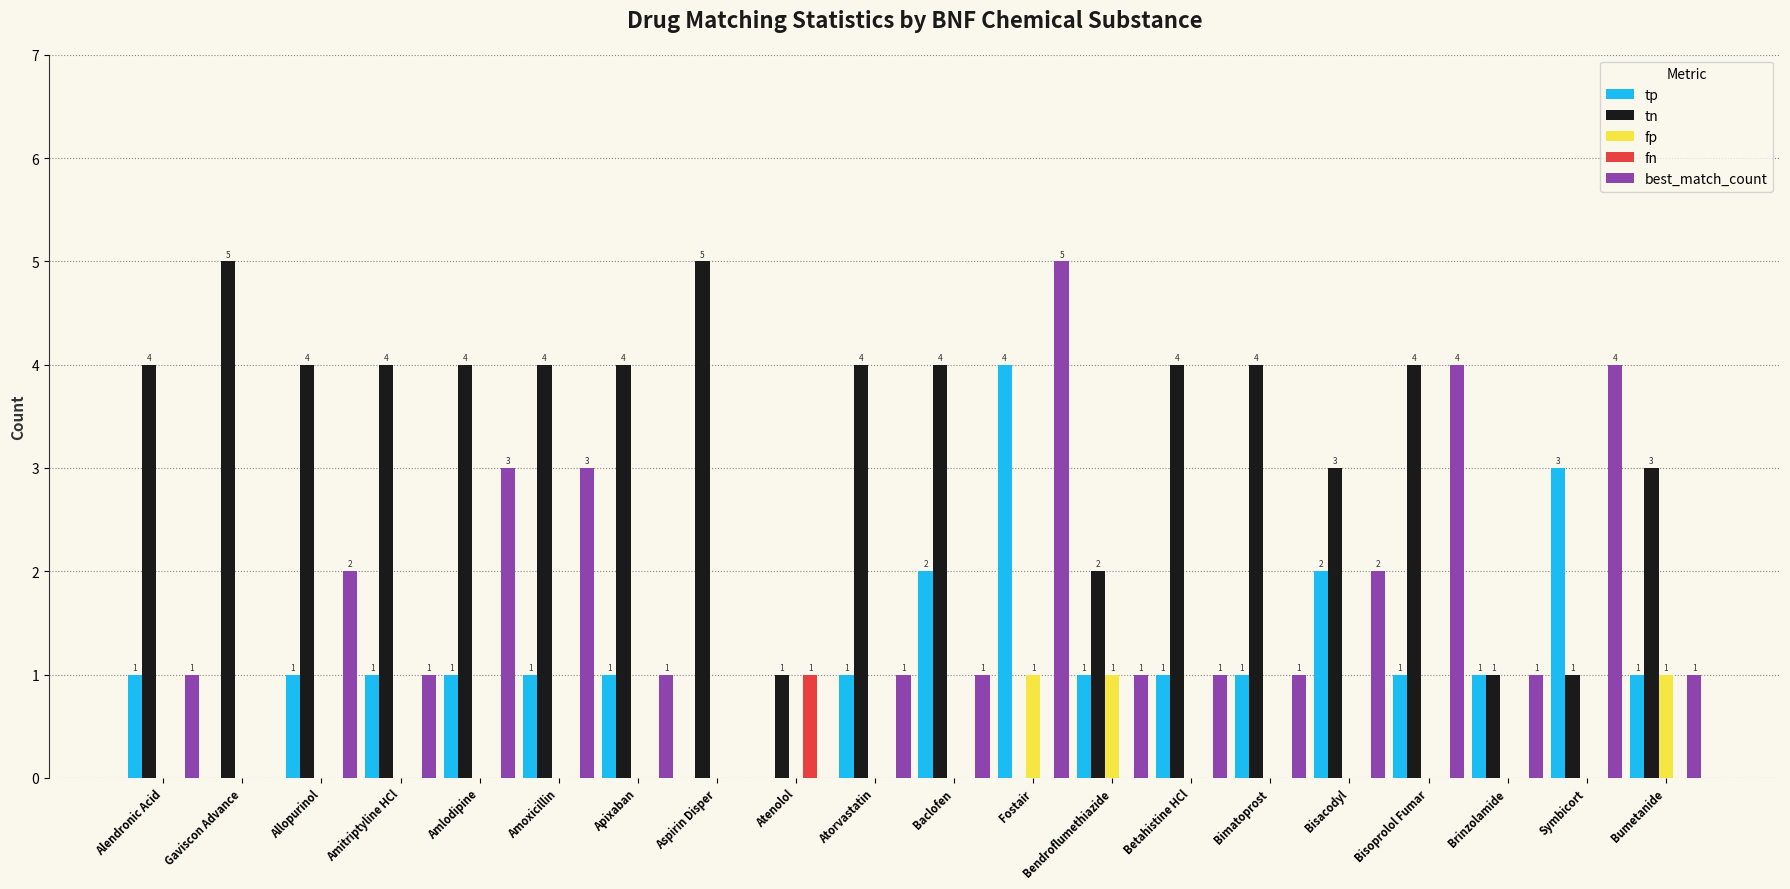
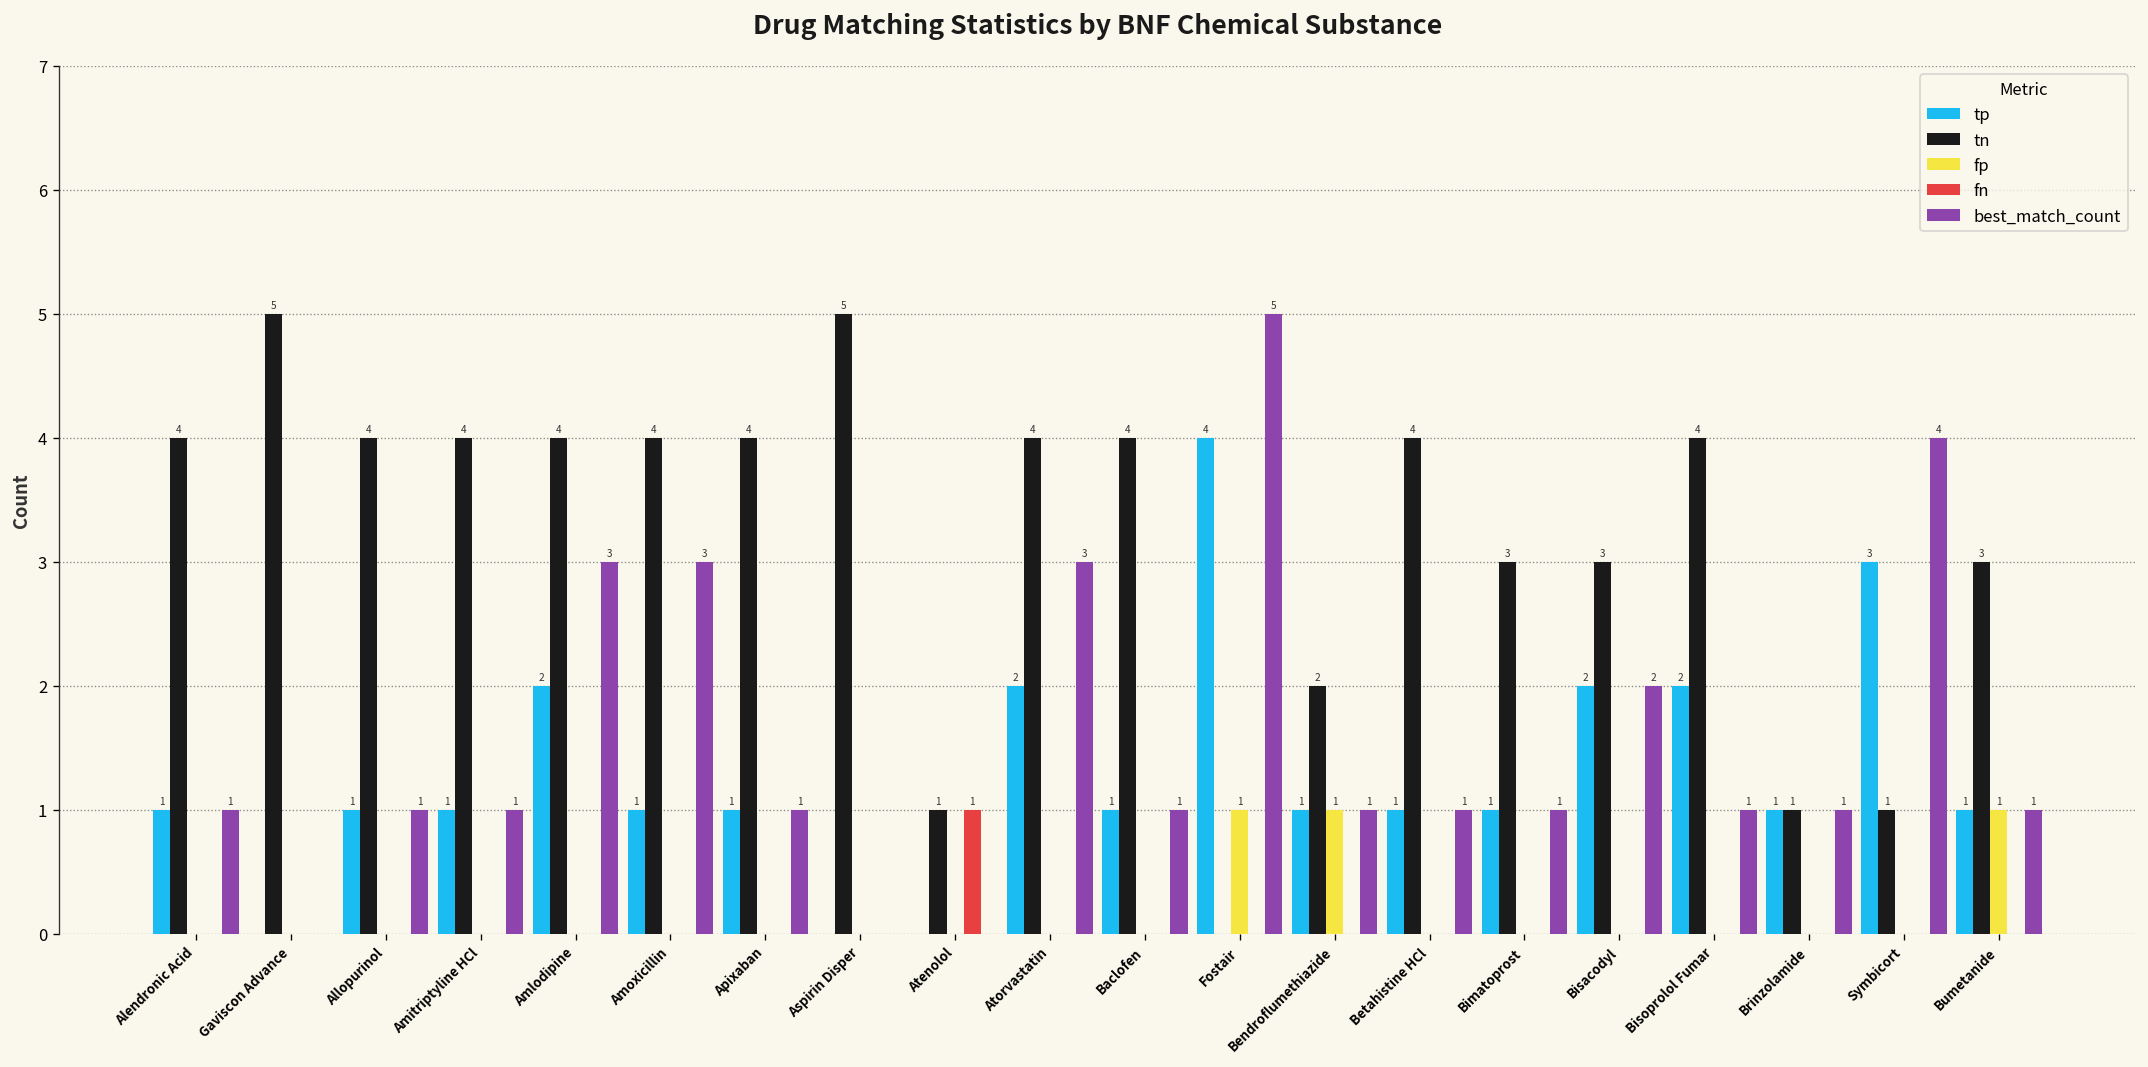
  {
    "tp": {
      "Alendronic Acid": 1,
      "Allopurinol": 1,
      "Amitriptyline HCl": 1,
-     "Amlodipine": 1,
+     "Amlodipine": 2,
      "Amoxicillin": 1,
      "Apixaban": 1,
-     "Atorvastatin": 1,
-     "Baclofen": 2,
+     "Atorvastatin": 2,
+     "Baclofen": 1,
      "Fostair": 4,
      "Bendroflumethiazide": 1,
      "Betahistine HCl": 1,
      "Bimatoprost": 1,
      "Bisacodyl": 2,
-     "Bisoprolol Fumar": 1,
+     "Bisoprolol Fumar": 2,
      "Brinzolamide": 1,
      "Symbicort": 3,
      "Bumetanide": 1
    },
    "tn": {
      "Alendronic Acid": 4,
      "Gaviscon Advance": 5,
      "Allopurinol": 4,
      "Amitriptyline HCl": 4,
      "Amlodipine": 4,
      "Amoxicillin": 4,
      "Apixaban": 4,
      "Aspirin Disper": 5,
      "Atenolol": 1,
      "Atorvastatin": 4,
      "Baclofen": 4,
      "Bendroflumethiazide": 2,
      "Betahistine HCl": 4,
-     "Bimatoprost": 4,
+     "Bimatoprost": 3,
      "Bisacodyl": 3,
      "Bisoprolol Fumar": 4,
      "Brinzolamide": 1,
      "Symbicort": 1,
      "Bumetanide": 3
    },
    "fp": {
      "Fostair": 1,
      "Bendroflumethiazide": 1,
      "Bumetanide": 1
    },
    "fn": {
      "Atenolol": 1
    },
    "best_match_count": {
      "Alendronic Acid": 1,
-     "Allopurinol": 2,
+     "Allopurinol": 1,
      "Amitriptyline HCl": 1,
      "Amlodipine": 3,
      "Amoxicillin": 3,
      "Apixaban": 1,
-     "Atorvastatin": 1,
+     "Atorvastatin": 3,
      "Baclofen": 1,
      "Fostair": 5,
      "Bendroflumethiazide": 1,
      "Betahistine HCl": 1,
      "Bimatoprost": 1,
      "Bisacodyl": 2,
-     "Bisoprolol Fumar": 4,
+     "Bisoprolol Fumar": 1,
      "Brinzolamide": 1,
      "Symbicort": 4,
      "Bumetanide": 1
    }
  }
